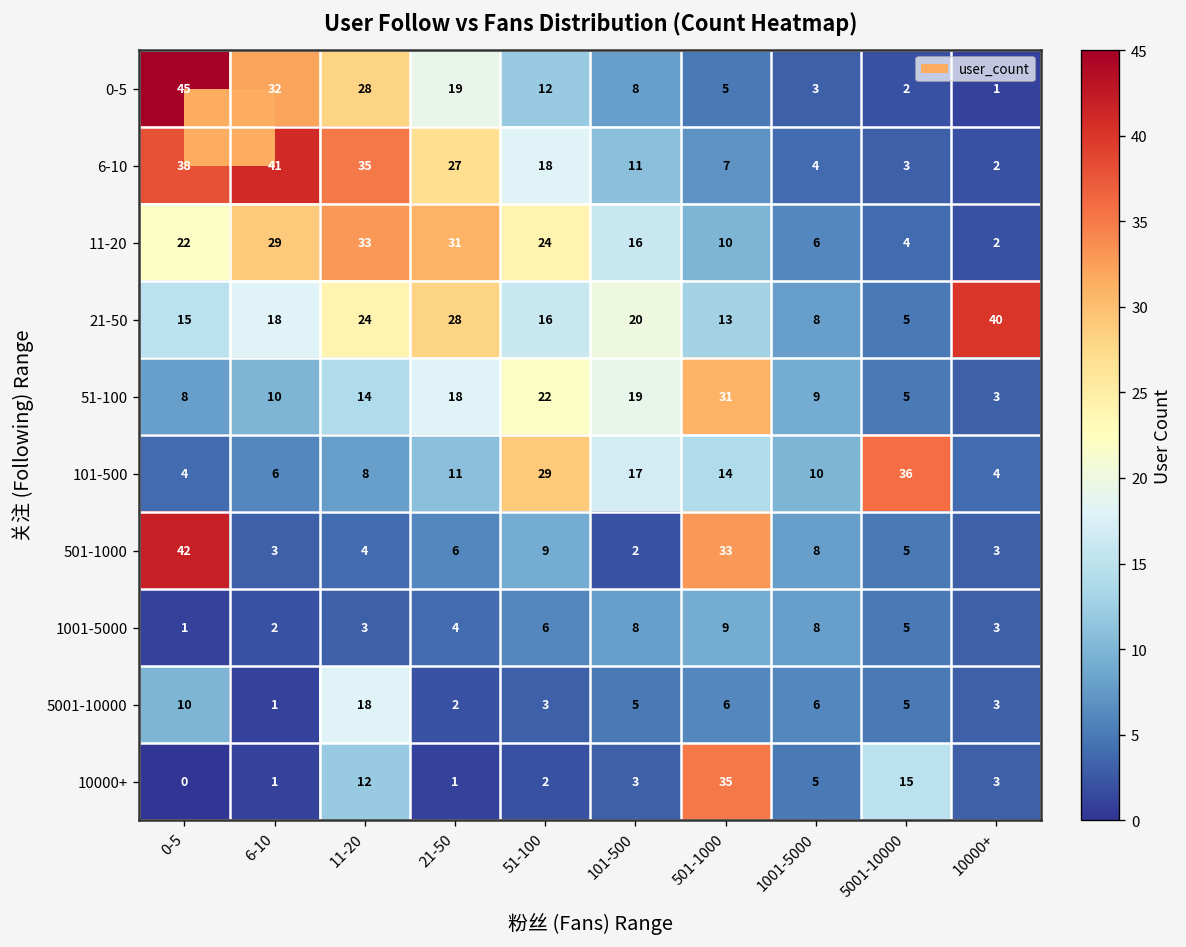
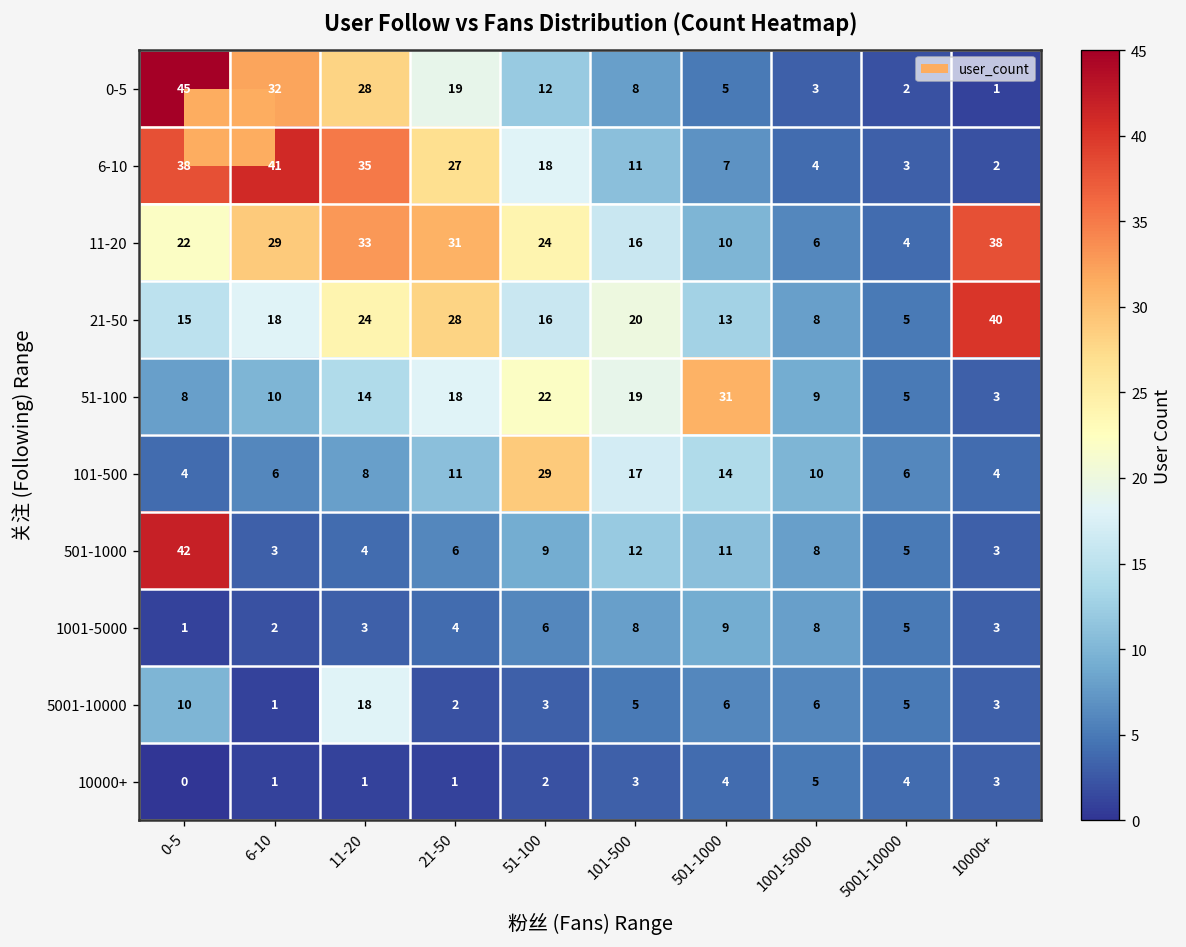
  {
    "0-5": {
      "11-20": 28,
      "21-50": 19,
      "51-100": 12,
      "101-500": 8,
      "501-1000": 5,
      "1001-5000": 3,
      "5001-10000": 2,
      "10000+": 1
    },
    "6-10": {
      "11-20": 35,
      "21-50": 27,
      "51-100": 18,
      "101-500": 11,
      "501-1000": 7,
      "1001-5000": 4,
      "5001-10000": 3,
      "10000+": 2
    },
    "11-20": {
      "0-5": 22,
      "6-10": 29,
      "11-20": 33,
      "21-50": 31,
      "51-100": 24,
      "101-500": 16,
      "501-1000": 10,
      "1001-5000": 6,
      "5001-10000": 4,
-     "10000+": 2
+     "10000+": 38
    },
    "21-50": {
      "0-5": 15,
      "6-10": 18,
      "11-20": 24,
      "21-50": 28,
      "51-100": 16,
      "101-500": 20,
      "501-1000": 13,
      "1001-5000": 8,
      "5001-10000": 5,
      "10000+": 40
    },
    "51-100": {
      "0-5": 8,
      "6-10": 10,
      "11-20": 14,
      "21-50": 18,
      "51-100": 22,
      "101-500": 19,
      "501-1000": 31,
      "1001-5000": 9,
      "5001-10000": 5,
      "10000+": 3
    },
    "101-500": {
      "0-5": 4,
      "6-10": 6,
      "11-20": 8,
      "21-50": 11,
      "51-100": 29,
      "101-500": 17,
      "501-1000": 14,
      "1001-5000": 10,
-     "5001-10000": 36,
+     "5001-10000": 6,
      "10000+": 4
    },
    "501-1000": {
      "0-5": 42,
      "6-10": 3,
      "11-20": 4,
      "21-50": 6,
      "51-100": 9,
-     "101-500": 2,
-     "501-1000": 33,
+     "101-500": 12,
+     "501-1000": 11,
      "1001-5000": 8,
      "5001-10000": 5,
      "10000+": 3
    },
    "1001-5000": {
      "0-5": 1,
      "6-10": 2,
      "11-20": 3,
      "21-50": 4,
      "51-100": 6,
      "101-500": 8,
      "501-1000": 9,
      "1001-5000": 8,
      "5001-10000": 5,
      "10000+": 3
    },
    "5001-10000": {
      "0-5": 10,
      "6-10": 1,
      "11-20": 18,
      "21-50": 2,
      "51-100": 3,
      "101-500": 5,
      "501-1000": 6,
      "1001-5000": 6,
      "5001-10000": 5,
      "10000+": 3
    },
    "10000+": {
      "0-5": 0,
      "6-10": 1,
-     "11-20": 12,
+     "11-20": 1,
      "21-50": 1,
      "51-100": 2,
      "101-500": 3,
-     "501-1000": 35,
+     "501-1000": 4,
      "1001-5000": 5,
-     "5001-10000": 15,
+     "5001-10000": 4,
      "10000+": 3
    }
  }
